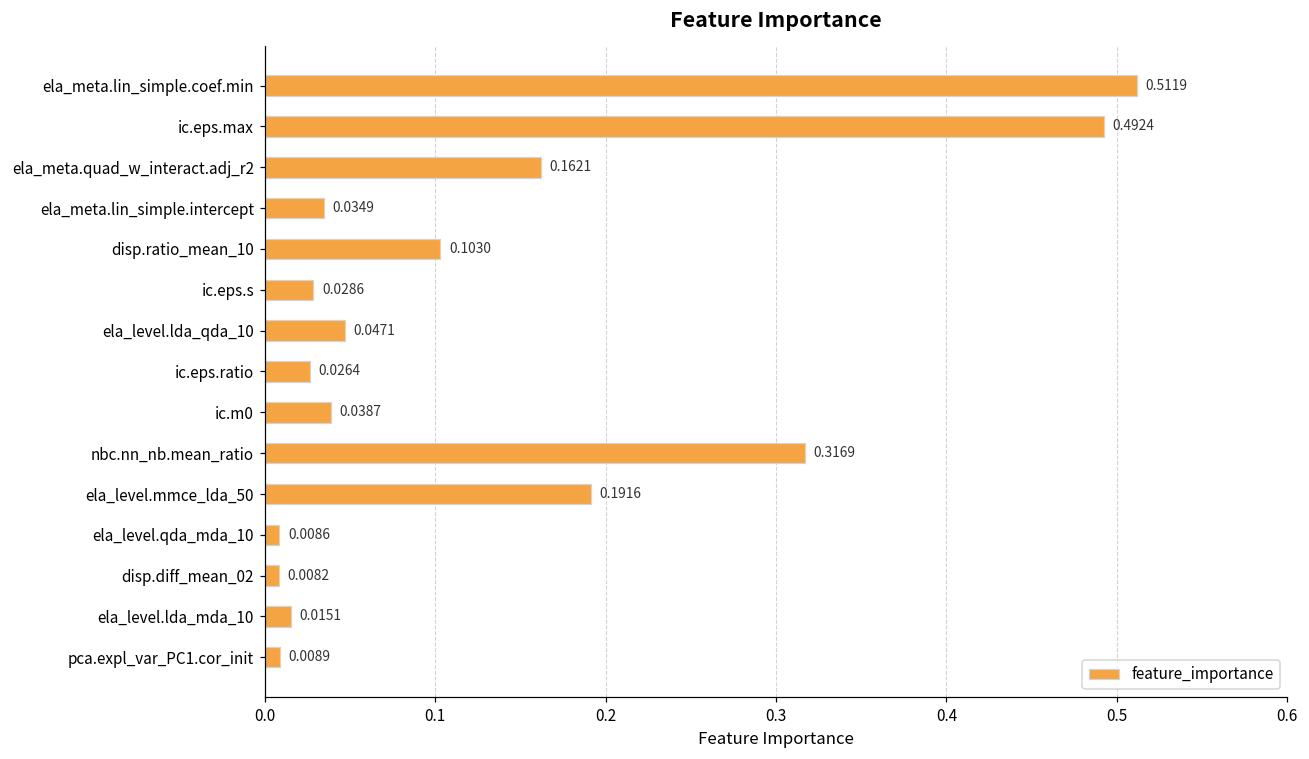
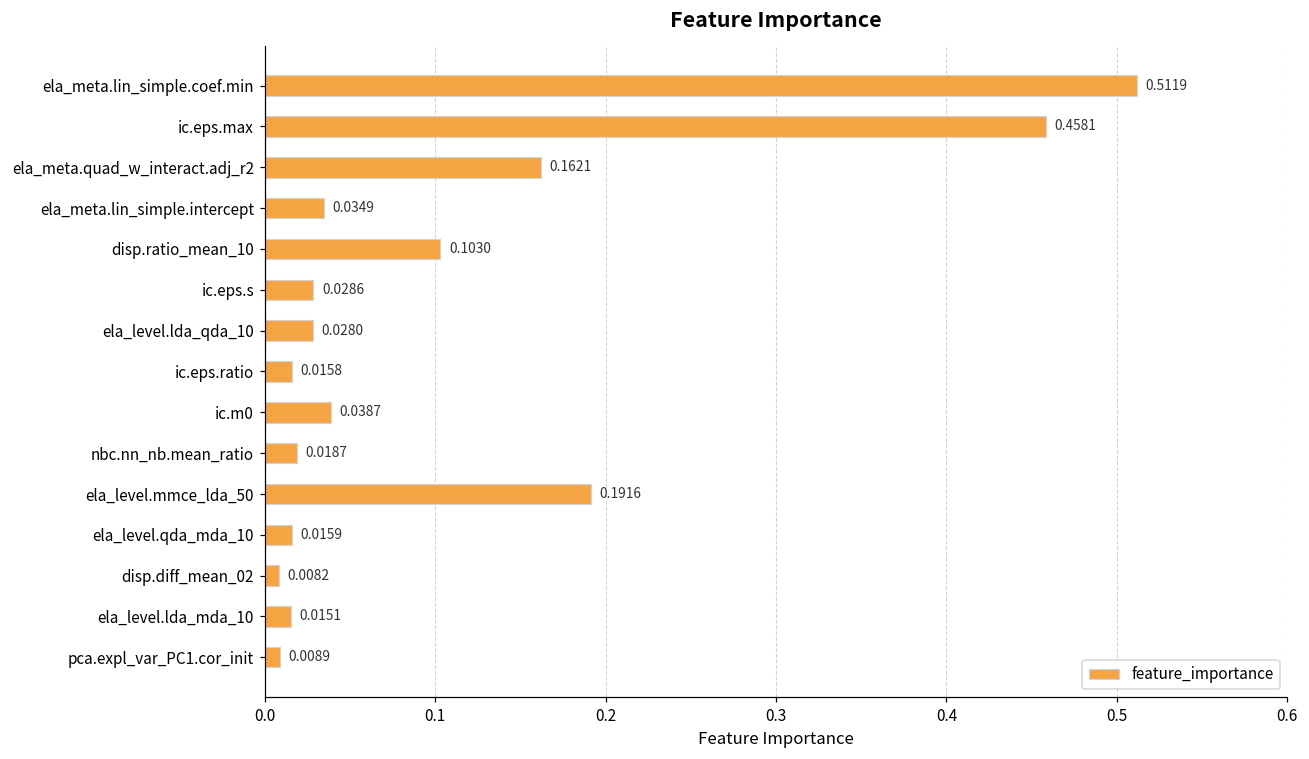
  {
    "ela_meta.lin_simple.coef.min": 0.5119,
-   "ic.eps.max": 0.4924,
+   "ic.eps.max": 0.4581,
    "ela_meta.quad_w_interact.adj_r2": 0.1621,
    "ela_meta.lin_simple.intercept": 0.0349,
    "disp.ratio_mean_10": 0.1030,
    "ic.eps.s": 0.0286,
-   "ela_level.lda_qda_10": 0.0471,
-   "ic.eps.ratio": 0.0264,
+   "ela_level.lda_qda_10": 0.0280,
+   "ic.eps.ratio": 0.0158,
    "ic.m0": 0.0387,
-   "nbc.nn_nb.mean_ratio": 0.3169,
+   "nbc.nn_nb.mean_ratio": 0.0187,
    "ela_level.mmce_lda_50": 0.1916,
-   "ela_level.qda_mda_10": 0.0086,
+   "ela_level.qda_mda_10": 0.0159,
    "disp.diff_mean_02": 0.0082,
    "ela_level.lda_mda_10": 0.0151,
    "pca.expl_var_PC1.cor_init": 0.0089
  }
